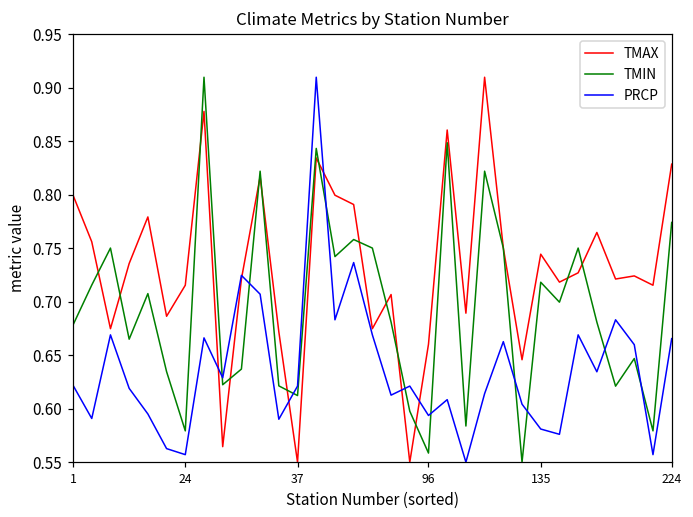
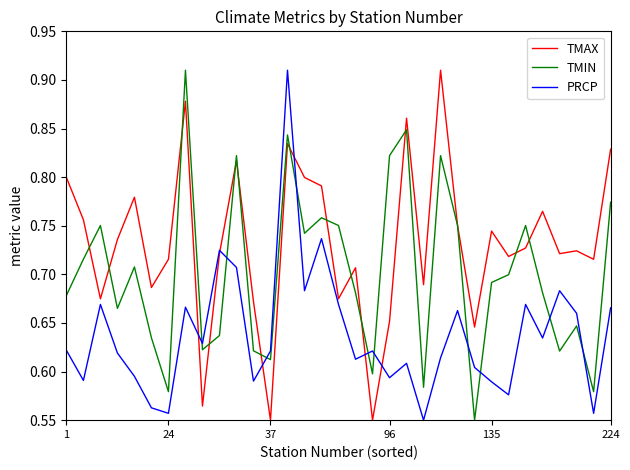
  {
    "TMAX": {
      "37": 0.55,
-     "96": 0.66,
+     "96": 0.65,
      "135": 0.74,
      "224": 0.83
    },
    "TMIN": {
      "37": 0.61,
-     "96": 0.56,
-     "135": 0.72,
+     "96": 0.82,
+     "135": 0.69,
      "224": 0.77
    },
    "PRCP": {
      "37": 0.62,
      "96": 0.59,
-     "135": 0.58,
+     "135": 0.59,
      "224": 0.67
    }
  }
